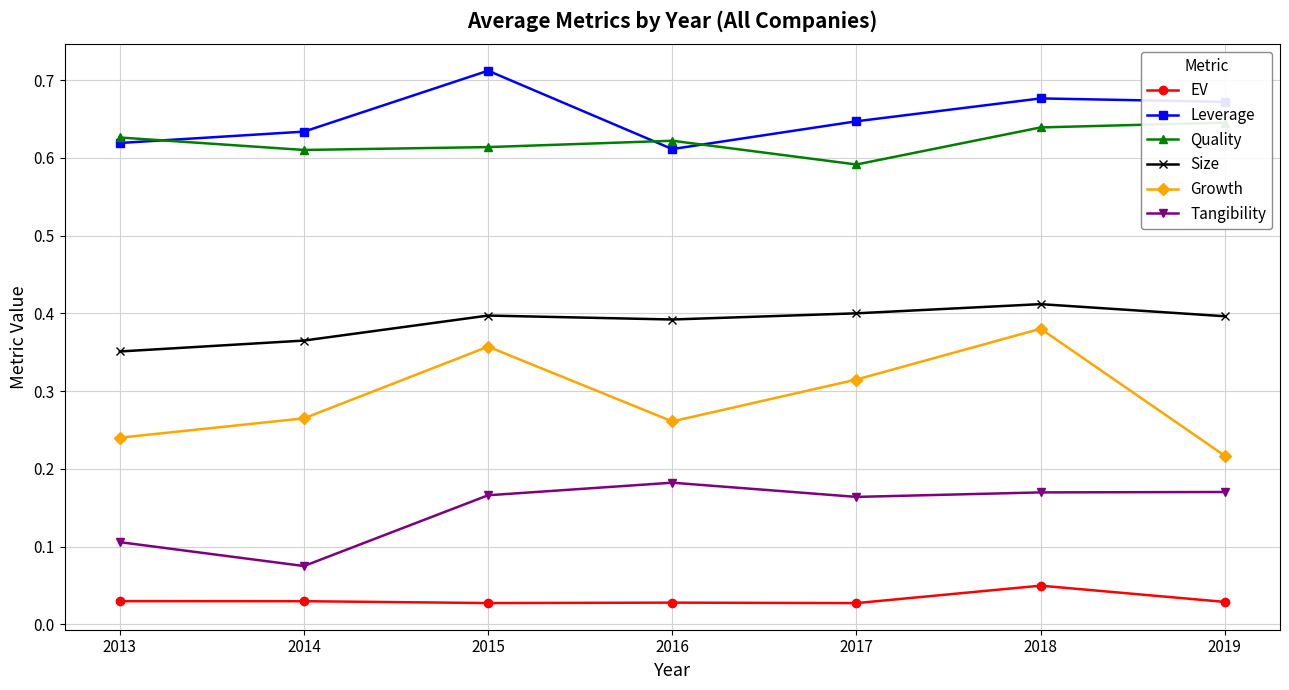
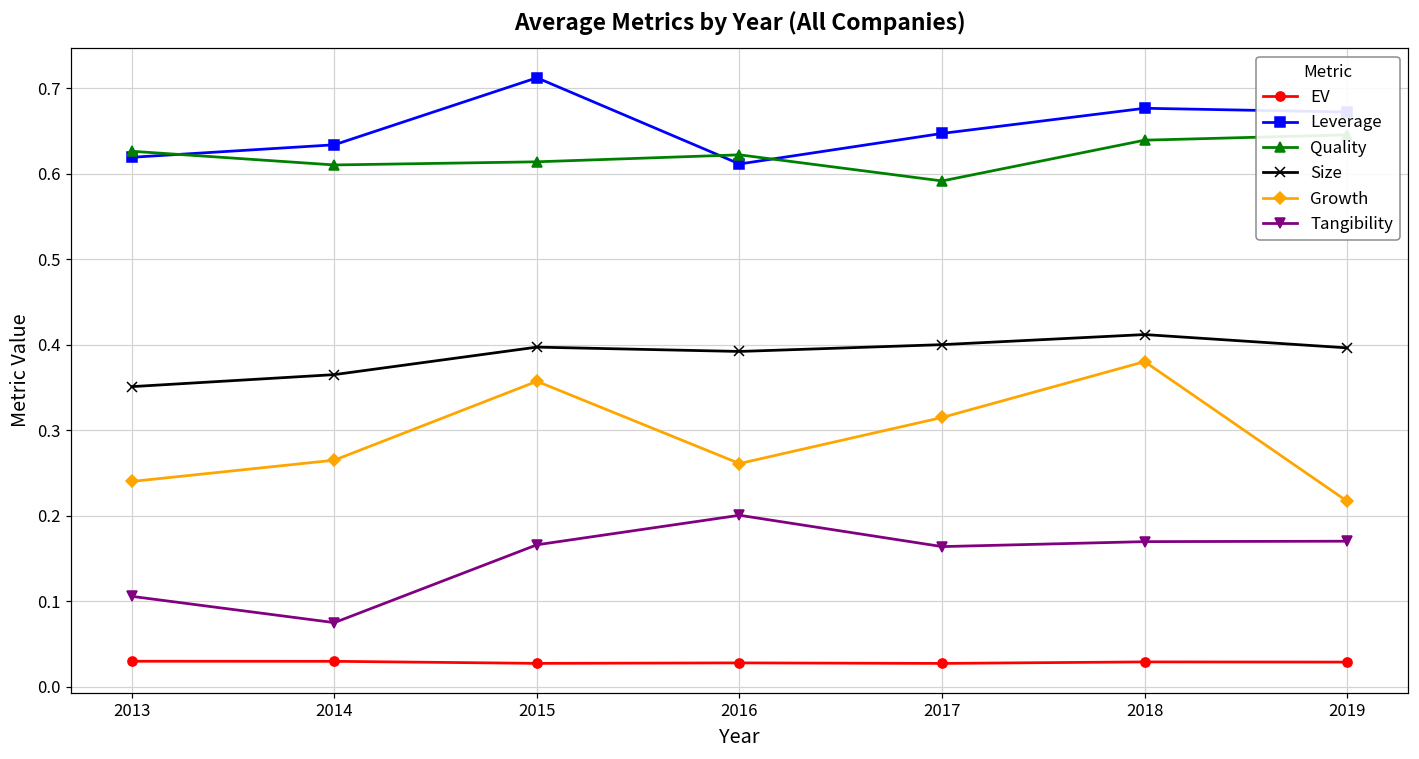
  {
    "EV": {
      "2013": 0.03,
      "2014": 0.03,
      "2015": 0.03,
      "2016": 0.03,
      "2017": 0.03,
-     "2018": 0.05,
+     "2018": 0.03,
      "2019": 0.03
    },
    "Leverage": {
      "2013": 0.62,
      "2014": 0.63,
      "2015": 0.71,
      "2016": 0.61,
      "2017": 0.65,
      "2018": 0.68
    },
    "Quality": {
      "2013": 0.63,
      "2014": 0.61,
      "2015": 0.61,
      "2016": 0.62,
      "2017": 0.59,
      "2018": 0.64
    },
    "Size": {
      "2013": 0.35,
      "2014": 0.37,
      "2015": 0.40,
      "2016": 0.39,
      "2017": 0.40,
      "2018": 0.41,
      "2019": 0.40
    },
    "Growth": {
      "2013": 0.24,
      "2014": 0.27,
      "2015": 0.36,
      "2016": 0.26,
      "2017": 0.31,
      "2018": 0.38,
      "2019": 0.22
    },
    "Tangibility": {
      "2013": 0.11,
      "2014": 0.08,
      "2015": 0.17,
-     "2016": 0.18,
+     "2016": 0.20,
      "2017": 0.16,
      "2018": 0.17,
      "2019": 0.17
    }
  }
